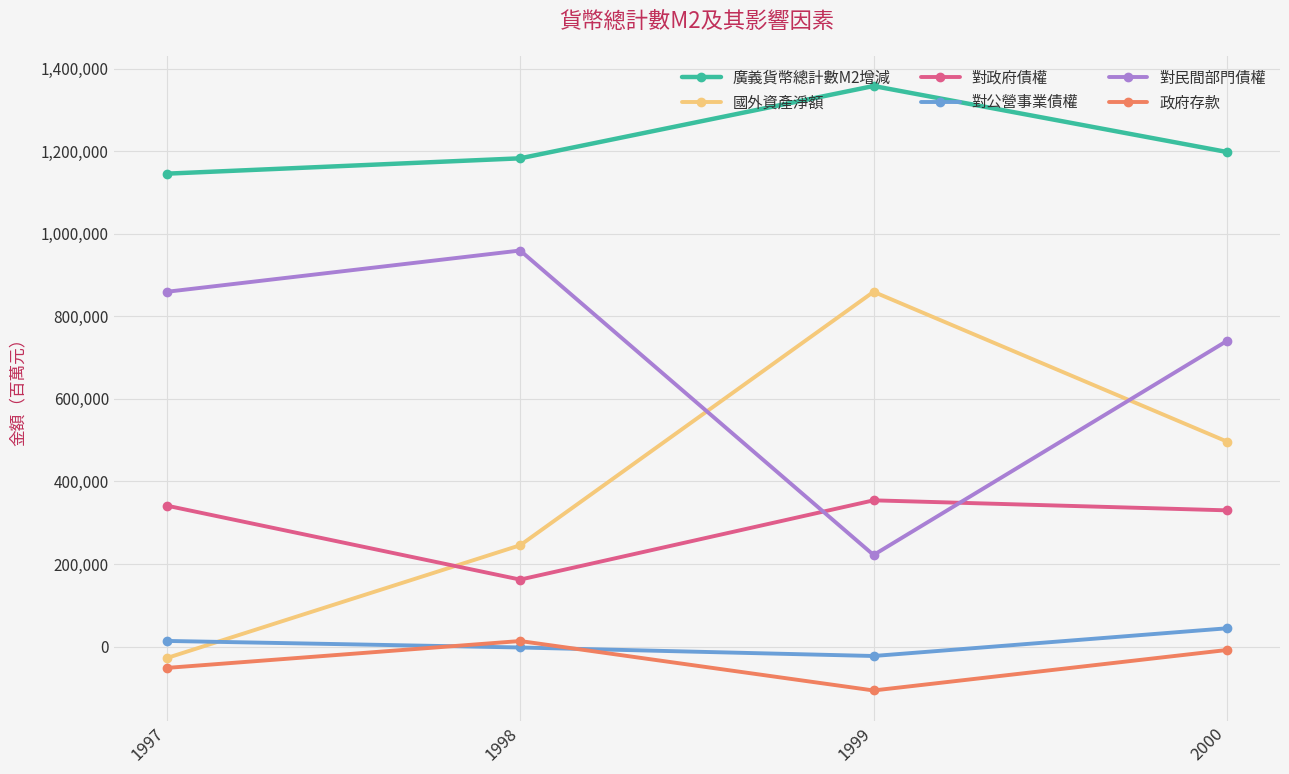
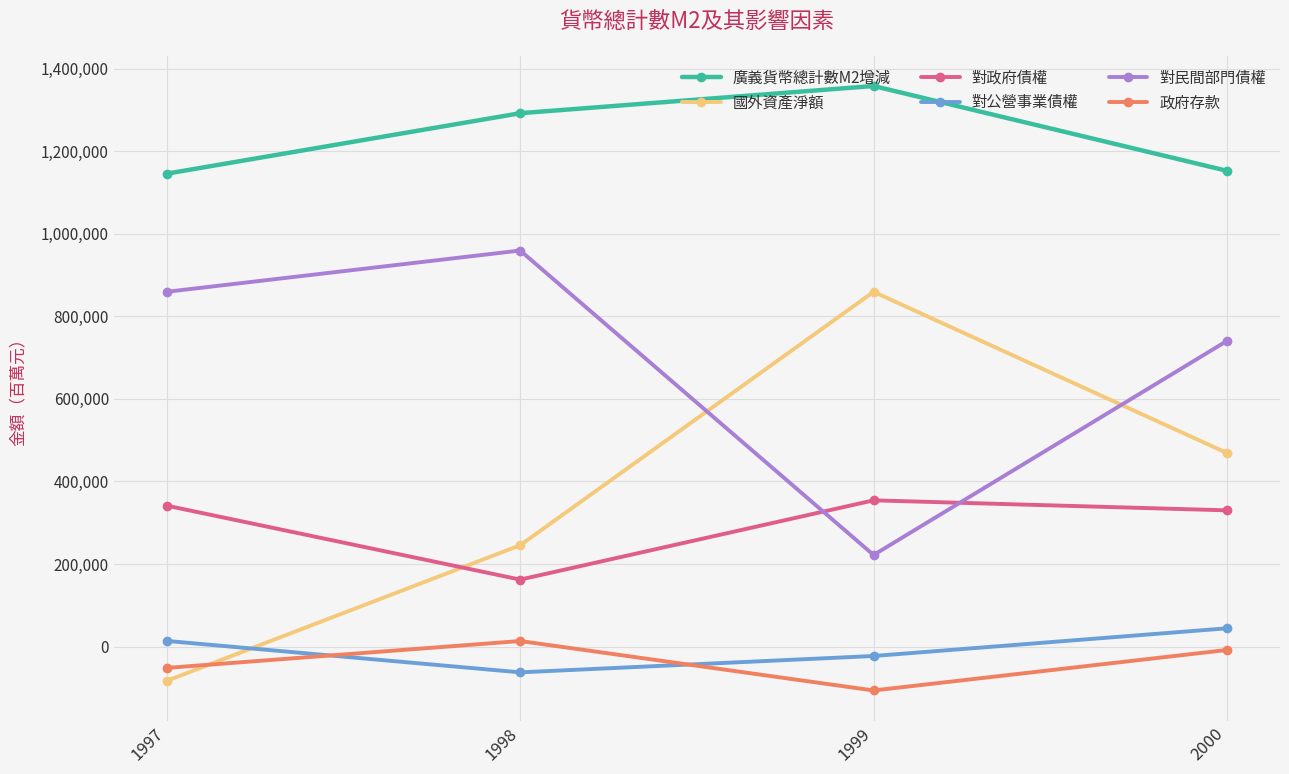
  {
    "廣義貨幣總計數M2增減": {
      "1997": "1,150,000",
-     "1998": "1,180,000",
+     "1998": "1,290,000",
      "1999": "1,360,000",
-     "2000": "1,200,000"
+     "2000": "1,150,000"
    },
    "國外資產淨額": {
-     "1997": "-30,000",
+     "1997": "-80,000",
      "1998": "250,000",
      "1999": "860,000",
-     "2000": "500,000"
+     "2000": "470,000"
    },
    "對公營事業債權": {
      "1997": "10,000",
-     "1998": "0",
+     "1998": "-60,000",
      "1999": "-20,000",
      "2000": "40,000"
    },
    "對民間部門債權": {
      "1997": "860,000",
      "1998": "960,000",
      "1999": "220,000",
      "2000": "740,000"
    }
  }
